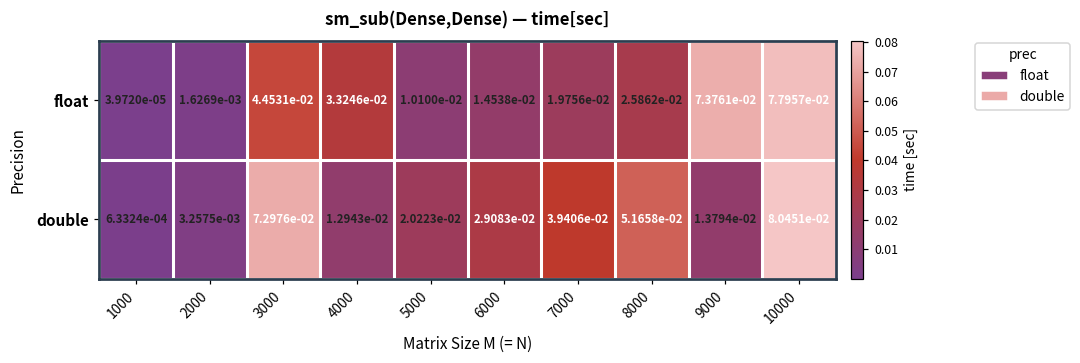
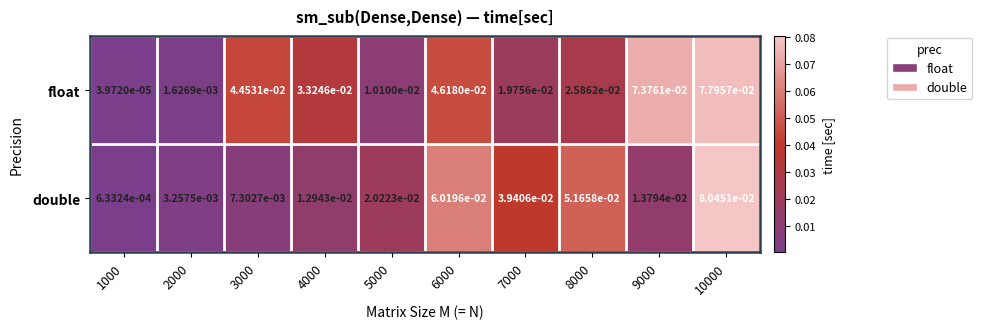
  {
    "float": {
      "1000": "3.9720e-05",
      "2000": "1.6269e-03",
      "3000": "4.4531e-02",
      "4000": "3.3246e-02",
      "5000": "1.0100e-02",
-     "6000": "1.4538e-02",
+     "6000": "4.6180e-02",
      "7000": "1.9756e-02",
      "8000": "2.5862e-02",
      "9000": "7.3761e-02",
      "10000": "7.7957e-02"
    },
    "double": {
      "1000": "6.3324e-04",
      "2000": "3.2575e-03",
-     "3000": "7.2976e-02",
+     "3000": "7.3027e-03",
      "4000": "1.2943e-02",
      "5000": "2.0223e-02",
-     "6000": "2.9083e-02",
+     "6000": "6.0196e-02",
      "7000": "3.9406e-02",
      "8000": "5.1658e-02",
      "9000": "1.3794e-02",
      "10000": "8.0451e-02"
    }
  }
